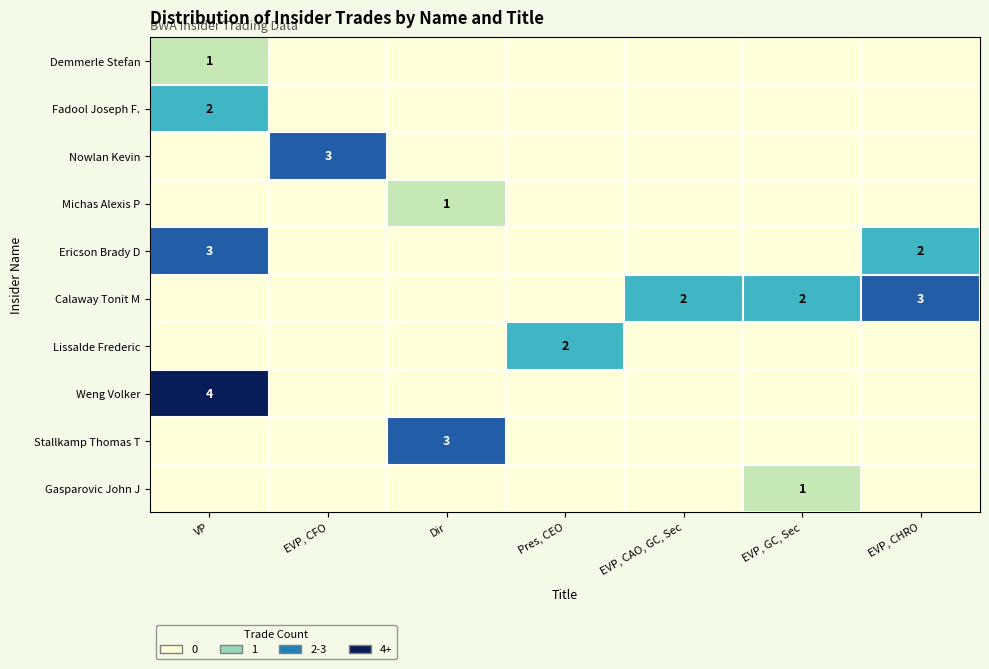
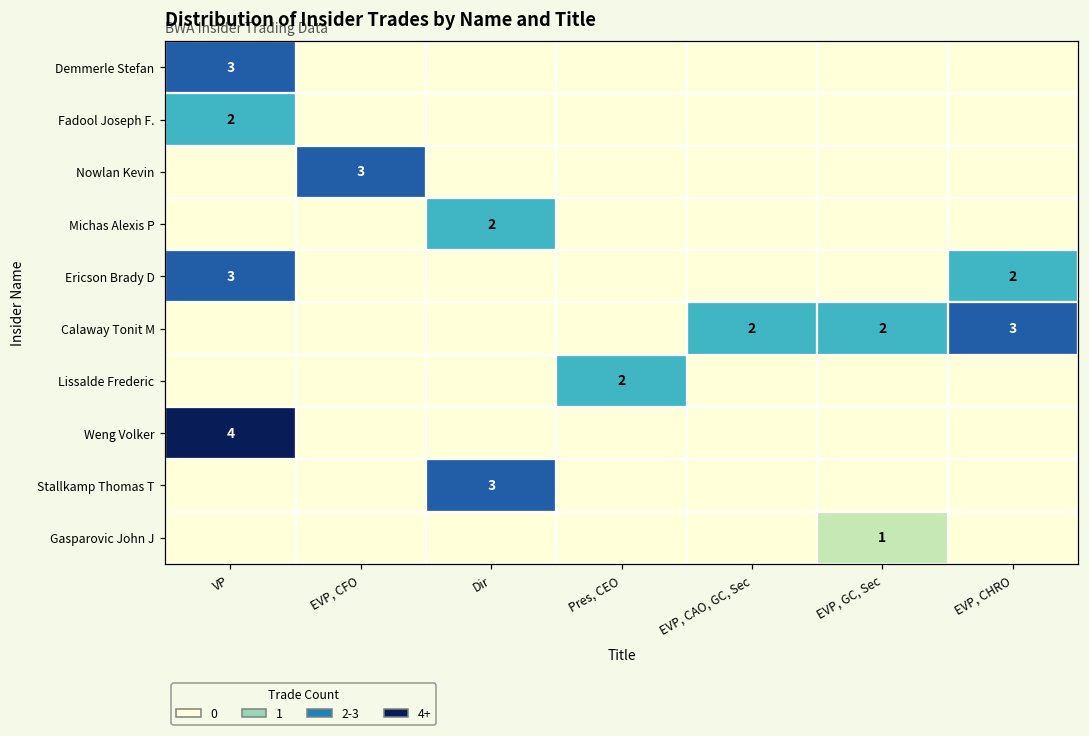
  {
    "Demmerle Stefan": {
-     "VP": 1
+     "VP": 3
    },
    "Fadool Joseph F.": {
      "VP": 2
    },
    "Nowlan Kevin": {
      "EVP, CFO": 3
    },
    "Michas Alexis P": {
-     "Dir": 1
+     "Dir": 2
    },
    "Ericson Brady D": {
      "VP": 3,
      "EVP, CHRO": 2
    },
    "Calaway Tonit M": {
      "EVP, CAO, GC, Sec": 2,
      "EVP, GC, Sec": 2,
      "EVP, CHRO": 3
    },
    "Lissalde Frederic": {
      "Pres, CEO": 2
    },
    "Weng Volker": {
      "VP": 4
    },
    "Stallkamp Thomas T": {
      "Dir": 3
    },
    "Gasparovic John J": {
      "EVP, GC, Sec": 1
    }
  }
